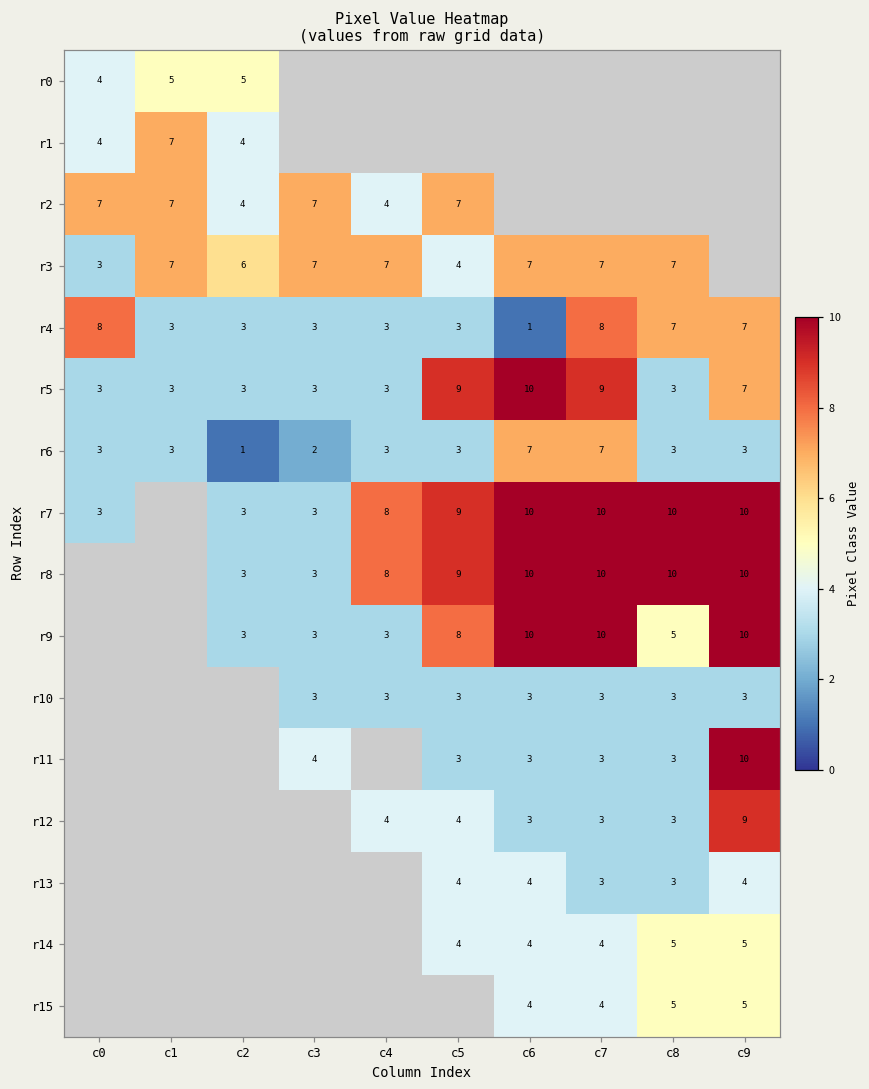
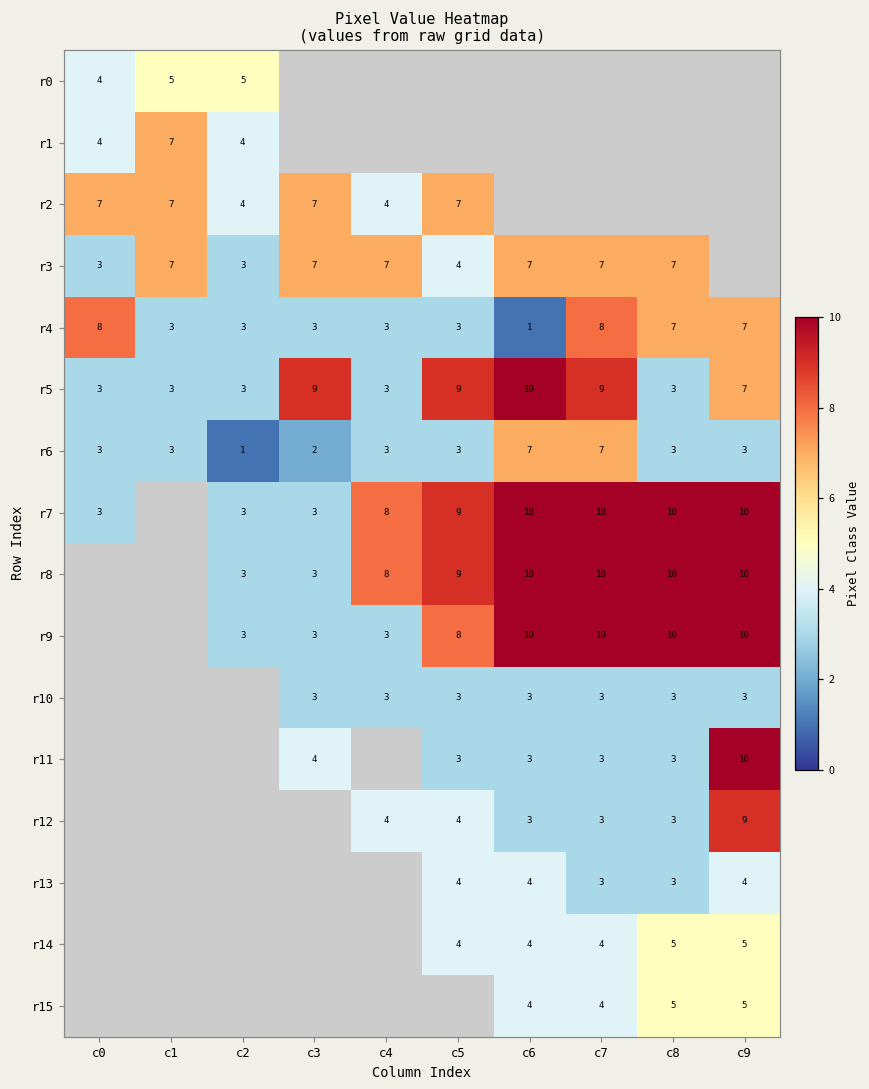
  {
    "r0": {
      "c0": 4,
      "c1": 5,
      "c2": 5
    },
    "r1": {
      "c0": 4,
      "c1": 7,
      "c2": 4
    },
    "r2": {
      "c0": 7,
      "c1": 7,
      "c2": 4,
      "c3": 7,
      "c4": 4,
      "c5": 7
    },
    "r3": {
      "c0": 3,
      "c1": 7,
-     "c2": 6,
+     "c2": 3,
      "c3": 7,
      "c4": 7,
      "c5": 4,
      "c6": 7,
      "c7": 7,
      "c8": 7
    },
    "r4": {
      "c0": 8,
      "c1": 3,
      "c2": 3,
      "c3": 3,
      "c4": 3,
      "c5": 3,
      "c6": 1,
      "c7": 8,
      "c8": 7,
      "c9": 7
    },
    "r5": {
      "c0": 3,
      "c1": 3,
      "c2": 3,
-     "c3": 3,
+     "c3": 9,
      "c4": 3,
      "c5": 9,
      "c6": 10,
      "c7": 9,
      "c8": 3,
      "c9": 7
    },
    "r6": {
      "c0": 3,
      "c1": 3,
      "c2": 1,
      "c3": 2,
      "c4": 3,
      "c5": 3,
      "c6": 7,
      "c7": 7,
      "c8": 3,
      "c9": 3
    },
    "r7": {
      "c0": 3,
      "c2": 3,
      "c3": 3,
      "c4": 8,
      "c5": 9,
      "c6": 10,
      "c7": 10,
      "c8": 10,
      "c9": 10
    },
    "r8": {
      "c2": 3,
      "c3": 3,
      "c4": 8,
      "c5": 9,
      "c6": 10,
      "c7": 10,
      "c8": 10,
      "c9": 10
    },
    "r9": {
      "c2": 3,
      "c3": 3,
      "c4": 3,
      "c5": 8,
      "c6": 10,
      "c7": 10,
-     "c8": 5,
+     "c8": 10,
      "c9": 10
    },
    "r10": {
      "c3": 3,
      "c4": 3,
      "c5": 3,
      "c6": 3,
      "c7": 3,
      "c8": 3,
      "c9": 3
    },
    "r11": {
      "c3": 4,
      "c5": 3,
      "c6": 3,
      "c7": 3,
      "c8": 3,
      "c9": 10
    },
    "r12": {
      "c4": 4,
      "c5": 4,
      "c6": 3,
      "c7": 3,
      "c8": 3,
      "c9": 9
    },
    "r13": {
      "c5": 4,
      "c6": 4,
      "c7": 3,
      "c8": 3,
      "c9": 4
    },
    "r14": {
      "c5": 4,
      "c6": 4,
      "c7": 4,
      "c8": 5,
      "c9": 5
    },
    "r15": {
      "c6": 4,
      "c7": 4,
      "c8": 5,
      "c9": 5
    }
  }
